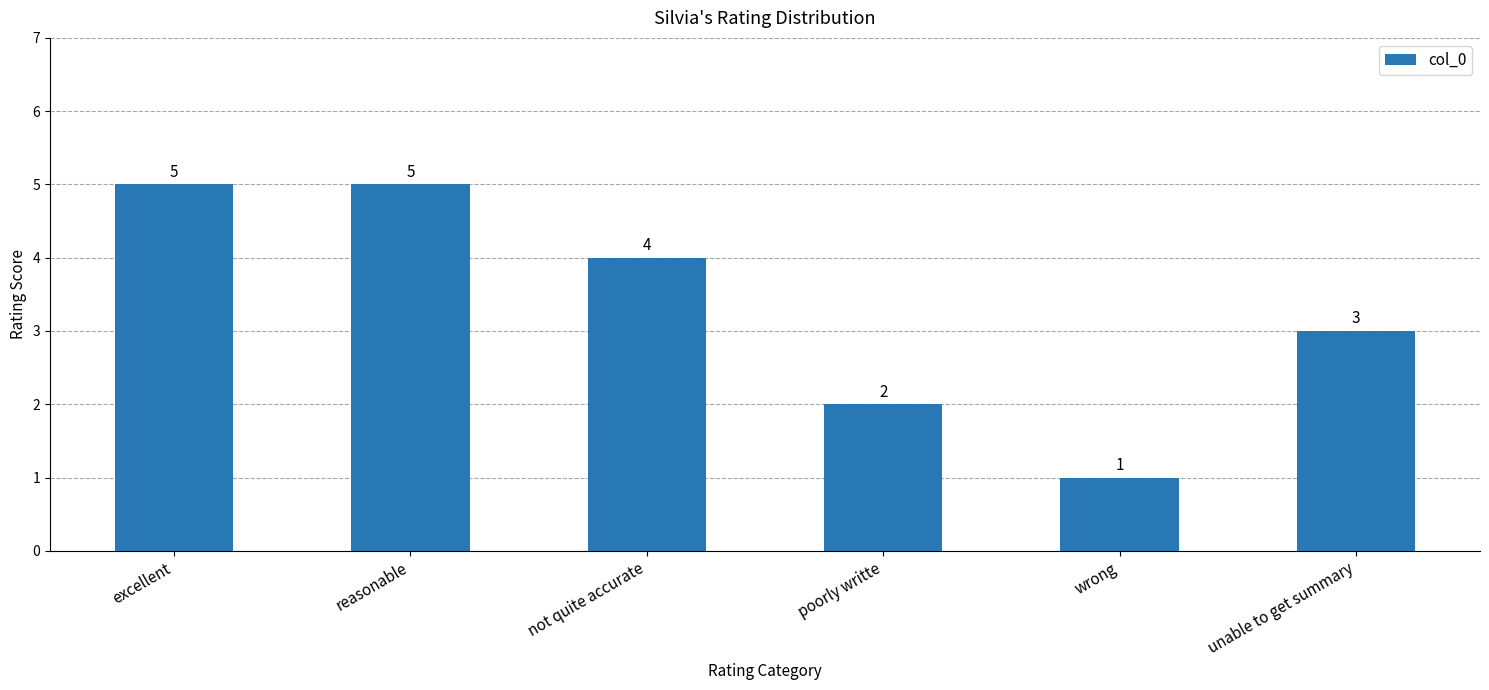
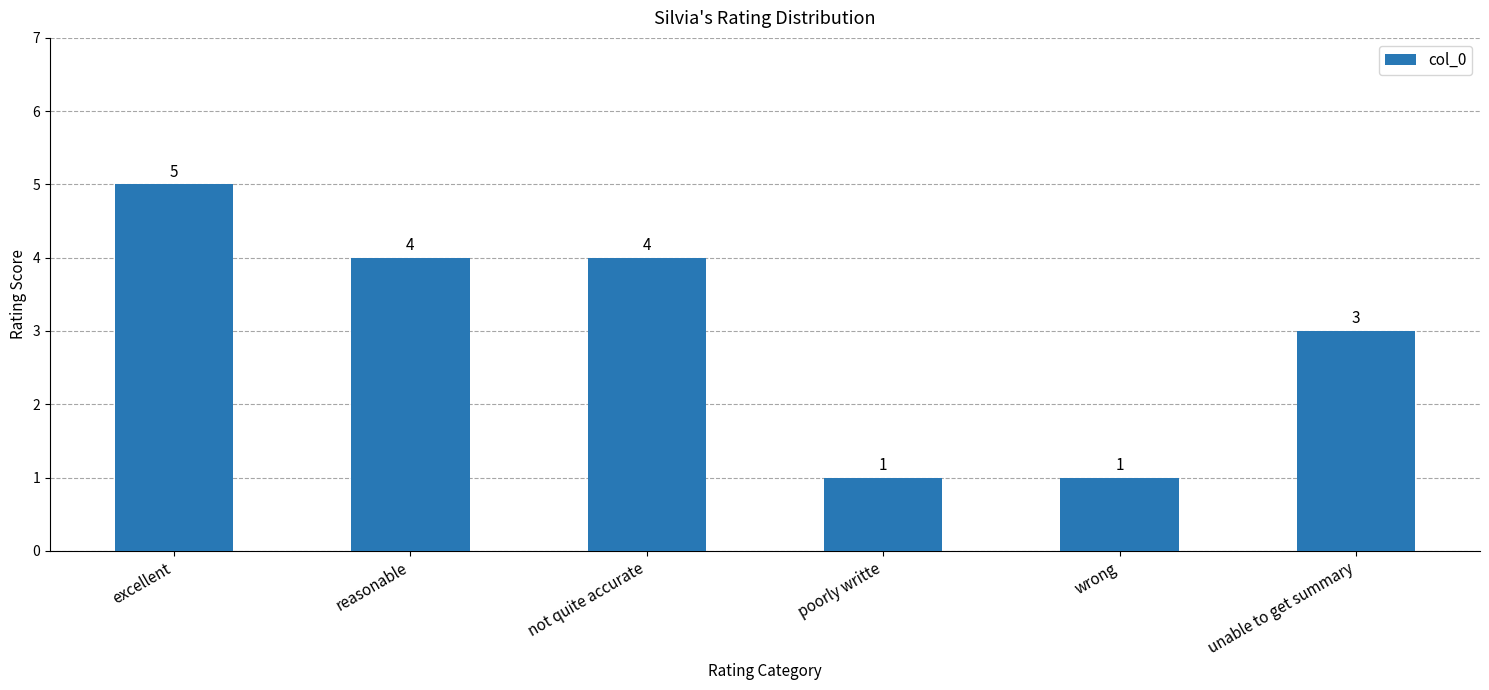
  {
    "excellent": 5,
-   "reasonable": 5,
+   "reasonable": 4,
    "not quite accurate": 4,
-   "poorly writte": 2,
+   "poorly writte": 1,
    "wrong": 1,
    "unable to get summary": 3
  }
